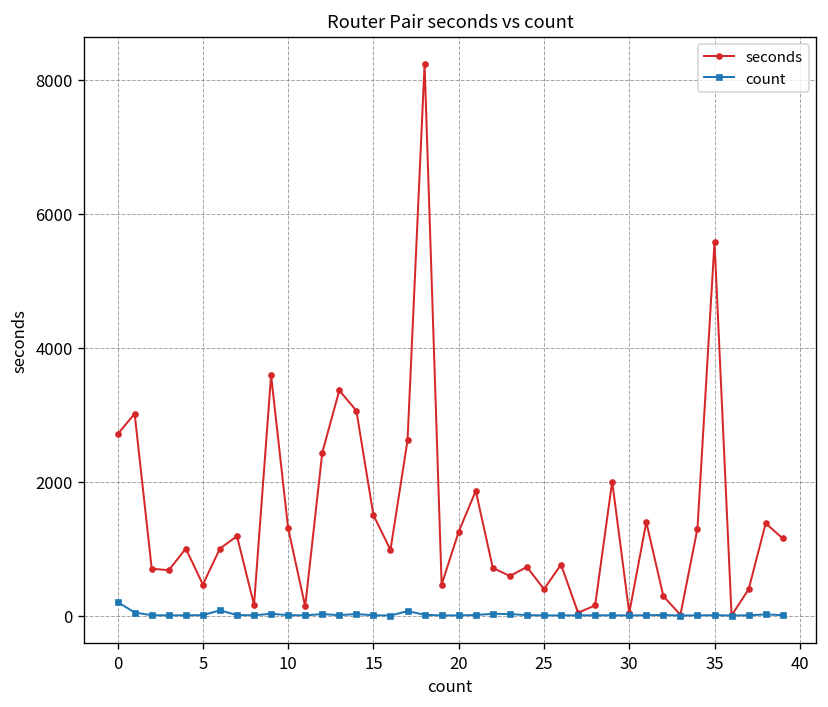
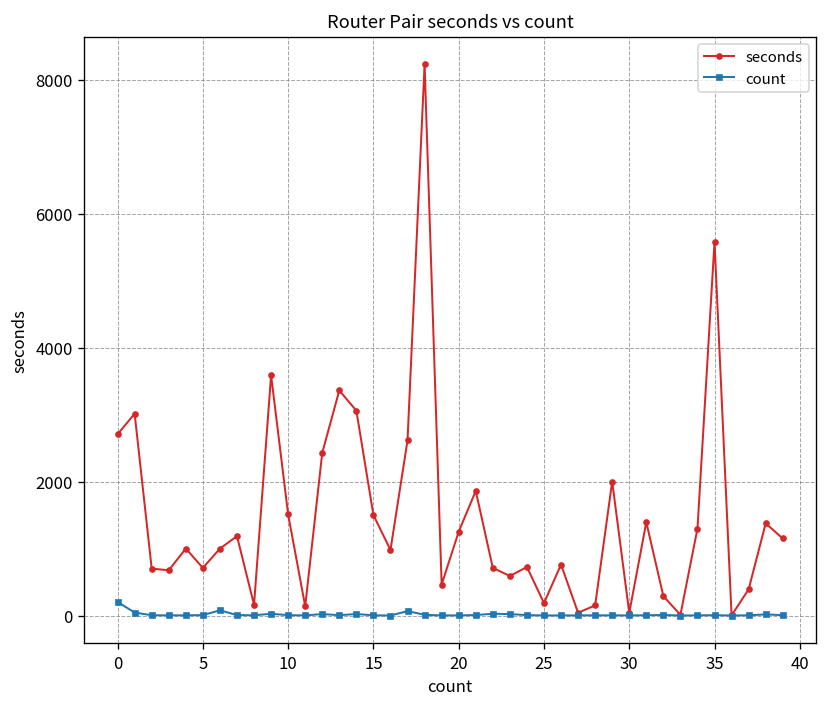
  {
    "seconds": {
      "0": 2700,
-     "5": 500,
-     "10": 1300,
+     "5": 700,
+     "10": 1500,
      "15": 1500,
      "20": 1300,
-     "25": 400,
+     "25": 200,
      "35": 5600
    },
    "count": {
      "0": 200,
      "5": 0,
      "10": 0,
      "15": 0,
      "20": 0,
      "25": 0,
      "35": 0
    }
  }
